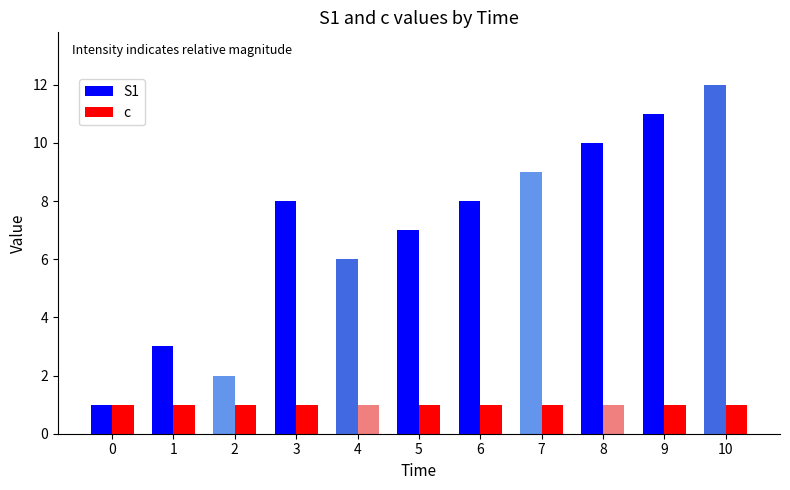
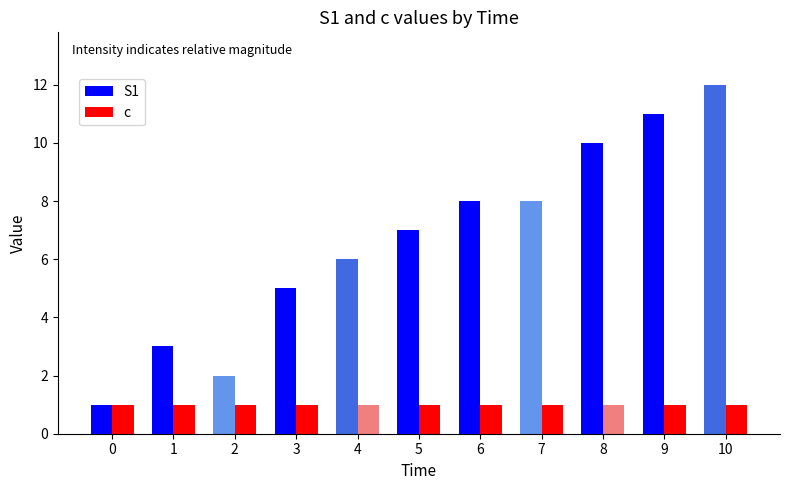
  {
    "S1": {
      "0": 1,
      "1": 3,
      "2": 2,
-     "3": 8,
+     "3": 5,
      "4": 6,
      "5": 7,
      "6": 8,
-     "7": 9,
+     "7": 8,
      "8": 10,
      "9": 11,
      "10": 12
    },
    "c": {
      "0": 1,
      "1": 1,
      "2": 1,
      "3": 1,
      "4": 1,
      "5": 1,
      "6": 1,
      "7": 1,
      "8": 1,
      "9": 1,
      "10": 1
    }
  }
